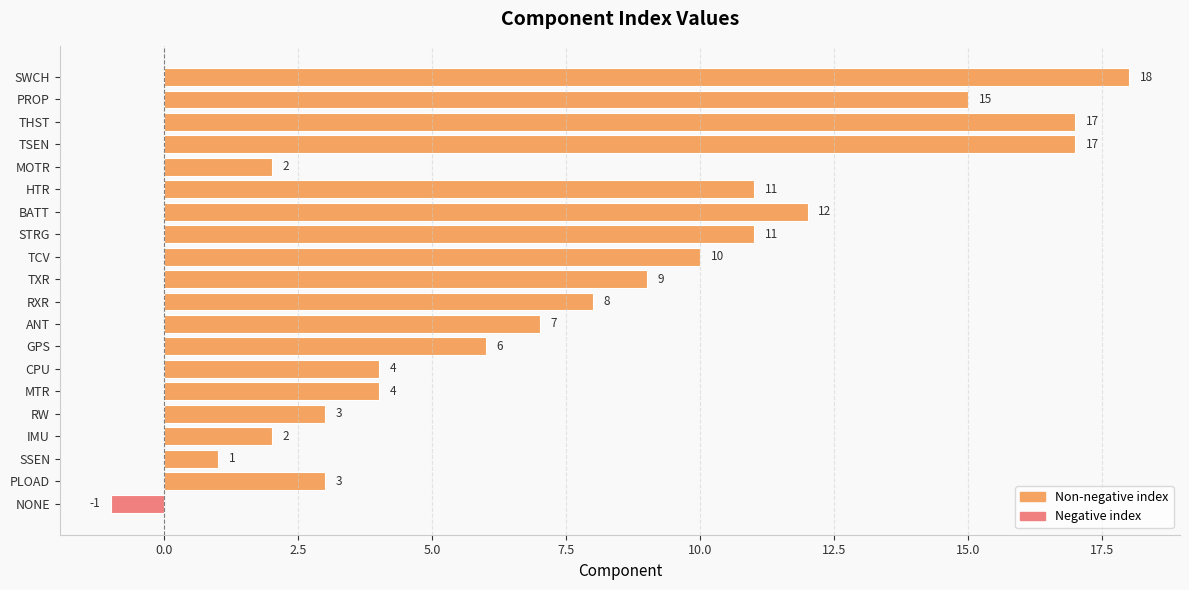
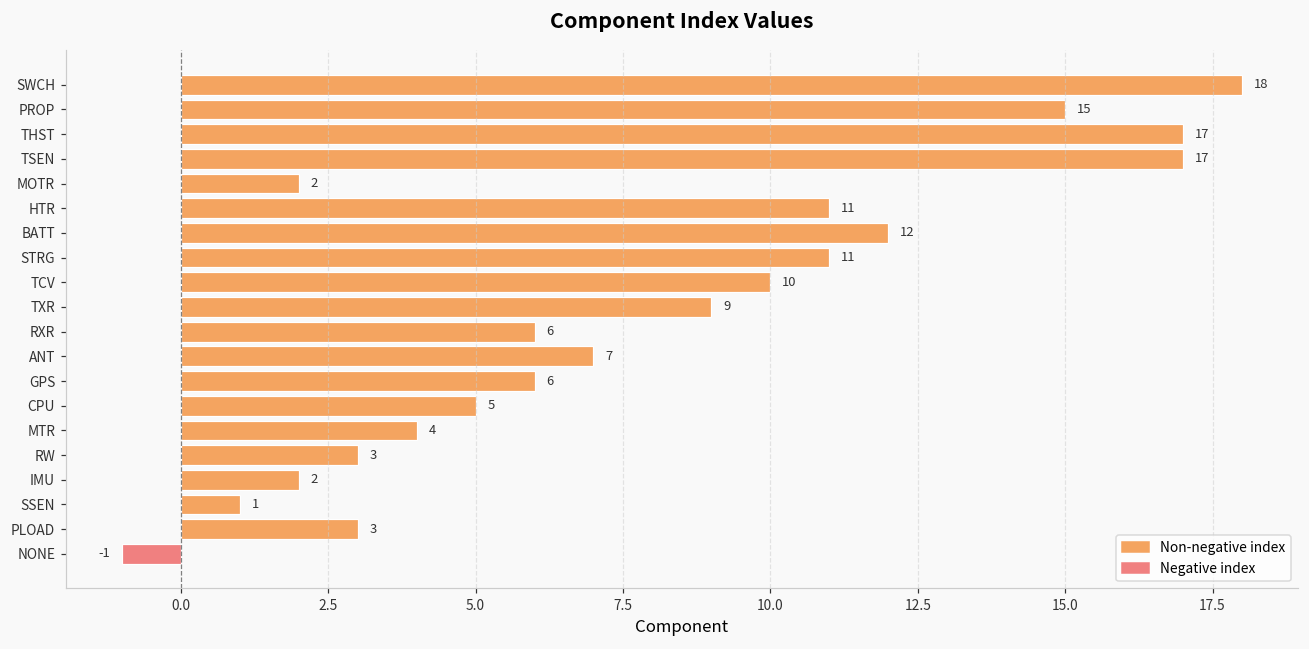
  {
    "SWCH": 18,
    "PROP": 15,
    "THST": 17,
    "TSEN": 17,
    "MOTR": 2,
    "HTR": 11,
    "BATT": 12,
    "STRG": 11,
    "TCV": 10,
    "TXR": 9,
-   "RXR": 8,
+   "RXR": 6,
    "ANT": 7,
    "GPS": 6,
-   "CPU": 4,
+   "CPU": 5,
    "MTR": 4,
    "RW": 3,
    "IMU": 2,
    "SSEN": 1,
    "PLOAD": 3,
    "NONE": -1
  }
